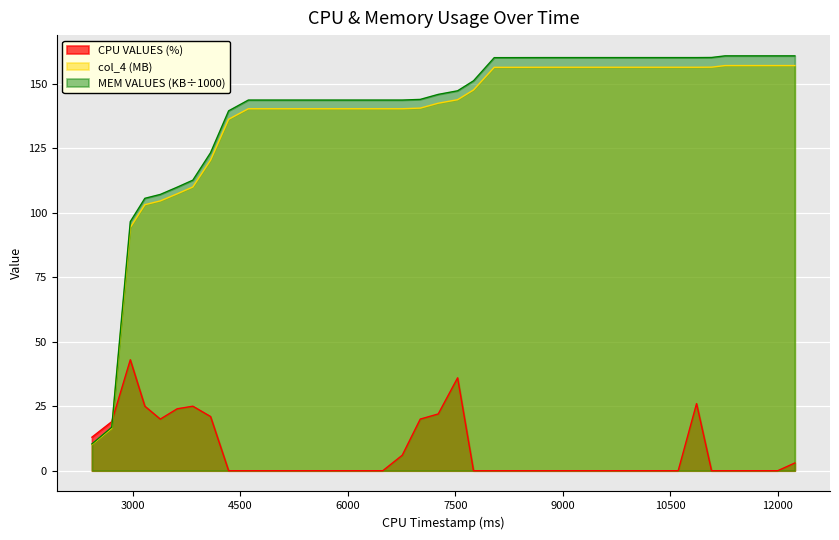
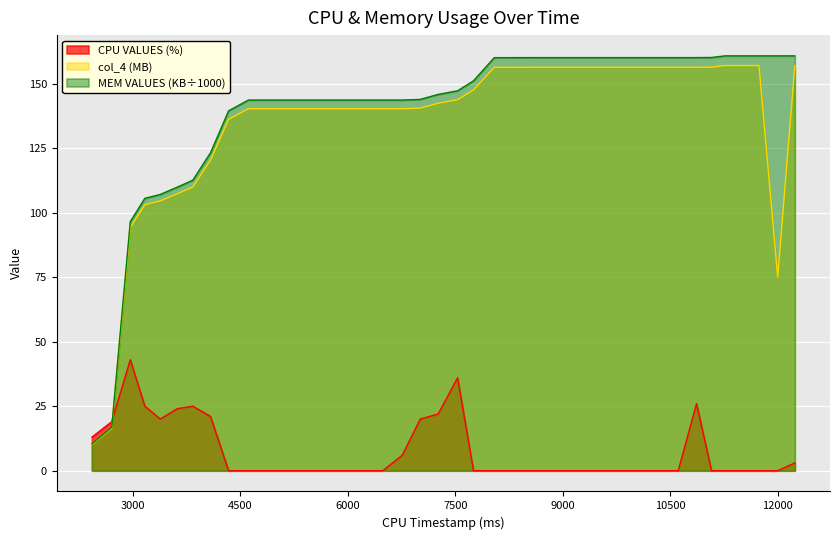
  {
    "CPU VALUES (%)": {
      "12000": 0
    },
    "col_4 (MB)": {
-     "12000": 157
+     "12000": 75
    },
    "MEM VALUES (KB÷1000)": {
      "12000": 161
    }
  }
